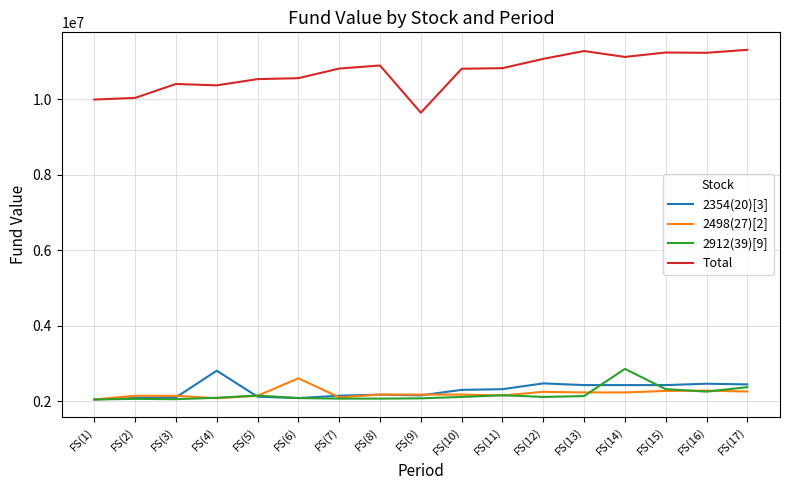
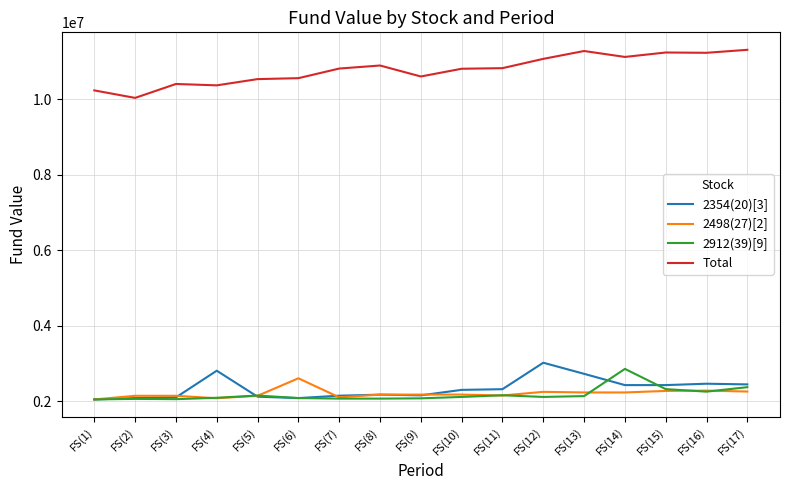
  {
    "2354(20)[3]": {
      "FS(4)": 2800000,
      "FS(10)": 2300000,
      "FS(11)": 2300000,
-     "FS(12)": 2500000,
-     "FS(13)": 2400000,
+     "FS(12)": 3000000,
+     "FS(13)": 2700000,
      "FS(14)": 2400000,
      "FS(15)": 2400000,
      "FS(16)": 2500000,
      "FS(17)": 2400000
    },
    "2498(27)[2]": {
      "FS(6)": 2600000,
      "FS(12)": 2200000,
      "FS(13)": 2200000,
      "FS(14)": 2200000,
      "FS(17)": 2300000
    },
    "2912(39)[9]": {
      "FS(8)": 2100000,
      "FS(9)": 2100000,
      "FS(12)": 2100000,
      "FS(13)": 2100000,
      "FS(14)": 2900000,
      "FS(17)": 2400000
    },
    "Total": {
-     "FS(1)": 10000000,
+     "FS(1)": 10200000,
      "FS(2)": 10000000,
      "FS(3)": 10400000,
      "FS(4)": 10400000,
      "FS(5)": 10500000,
      "FS(6)": 10600000,
      "FS(7)": 10800000,
      "FS(8)": 10900000,
-     "FS(9)": 9600000,
+     "FS(9)": 10600000,
      "FS(10)": 10800000,
      "FS(11)": 10800000,
      "FS(12)": 11100000,
      "FS(13)": 11300000,
      "FS(14)": 11100000,
      "FS(15)": 11200000,
      "FS(16)": 11200000,
      "FS(17)": 11300000
    }
  }
